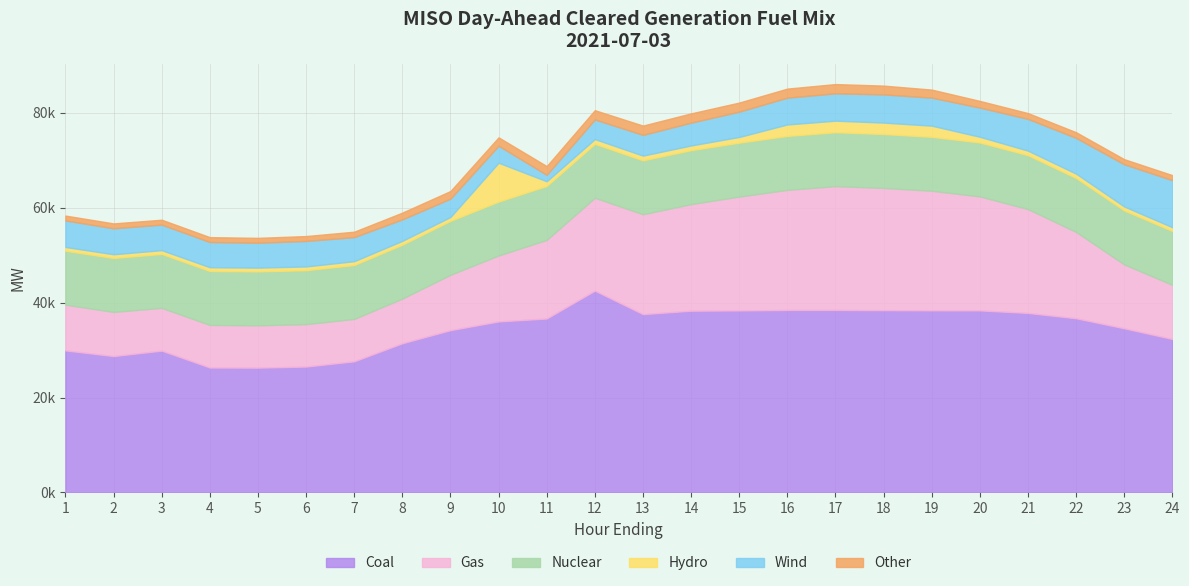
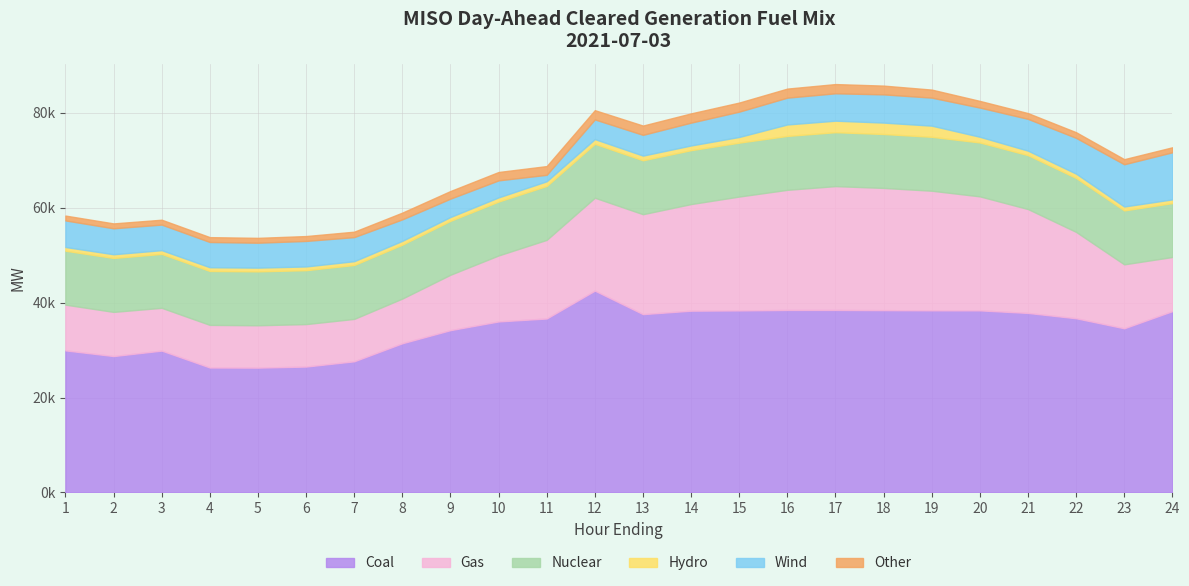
  {
    "Coal": {
      "1": 30000,
      "2": 29000,
      "3": 30000,
      "4": 26000,
      "5": 26000,
      "6": 27000,
      "7": 28000,
      "8": 31000,
      "9": 34000,
      "10": 36000,
      "11": 37000,
      "12": 43000,
      "13": 38000,
      "14": 38000,
      "15": 38000,
      "16": 38000,
      "17": 38000,
      "18": 38000,
      "19": 38000,
      "20": 38000,
      "21": 38000,
      "22": 37000,
      "23": 35000,
-     "24": 32000
+     "24": 38000
    },
    "Gas": {
      "1": 10000,
      "2": 9000,
      "3": 9000,
      "4": 9000,
      "5": 9000,
      "6": 9000,
      "7": 9000,
      "8": 9000,
      "9": 12000,
      "10": 14000,
      "11": 17000,
      "12": 20000,
      "13": 21000,
      "14": 22000,
      "15": 24000,
      "16": 25000,
      "17": 26000,
      "18": 26000,
      "19": 25000,
      "20": 24000,
      "21": 22000,
      "22": 18000,
      "23": 13000,
      "24": 11000
    },
    "Nuclear": {
      "1": 11000,
      "2": 11000,
      "3": 11000,
      "4": 11000,
      "5": 11000,
      "6": 11000,
      "7": 11000,
      "8": 11000,
      "9": 11000,
      "10": 11000,
      "11": 11000,
      "12": 11000,
      "13": 11000,
      "14": 11000,
      "15": 11000,
      "16": 11000,
      "17": 11000,
      "18": 11000,
      "19": 11000,
      "20": 11000,
      "21": 11000,
      "22": 11000,
      "23": 11000,
      "24": 11000
    },
    "Hydro": {
      "1": 1000,
      "2": 1000,
      "3": 1000,
      "4": 1000,
      "5": 1000,
      "6": 1000,
      "7": 1000,
      "8": 1000,
      "9": 1000,
-     "10": 8000,
+     "10": 1000,
      "11": 1000,
      "12": 1000,
      "13": 1000,
      "14": 1000,
      "15": 1000,
      "16": 2000,
      "17": 2000,
      "18": 2000,
      "19": 2000,
      "20": 1000,
      "21": 1000,
      "22": 1000,
      "23": 1000,
      "24": 1000
    },
    "Wind": {
      "1": 6000,
      "2": 5000,
      "3": 5000,
      "4": 5000,
      "5": 5000,
      "6": 5000,
      "7": 5000,
      "8": 5000,
      "9": 4000,
      "10": 4000,
      "11": 1000,
      "12": 4000,
      "13": 4000,
      "14": 5000,
      "15": 5000,
      "16": 6000,
      "17": 6000,
      "18": 6000,
      "19": 6000,
      "20": 6000,
      "21": 7000,
      "22": 8000,
      "23": 9000,
      "24": 10000
    },
    "Other": {
      "1": 1000,
      "2": 1000,
      "3": 1000,
      "4": 1000,
      "5": 1000,
      "6": 1000,
      "7": 1000,
      "8": 1000,
      "9": 2000,
      "10": 2000,
      "11": 2000,
      "12": 2000,
      "13": 2000,
      "14": 2000,
      "15": 2000,
      "16": 2000,
      "17": 2000,
      "18": 2000,
      "19": 2000,
      "20": 1000,
      "21": 1000,
      "22": 1000,
      "23": 1000,
      "24": 1000
    }
  }
